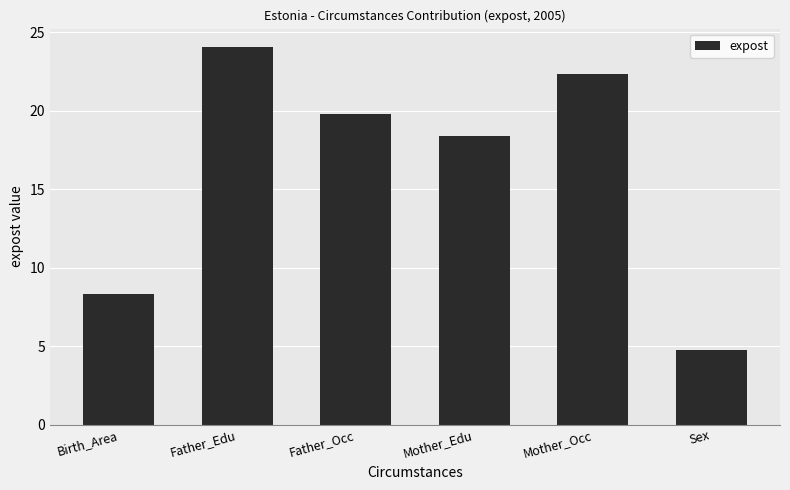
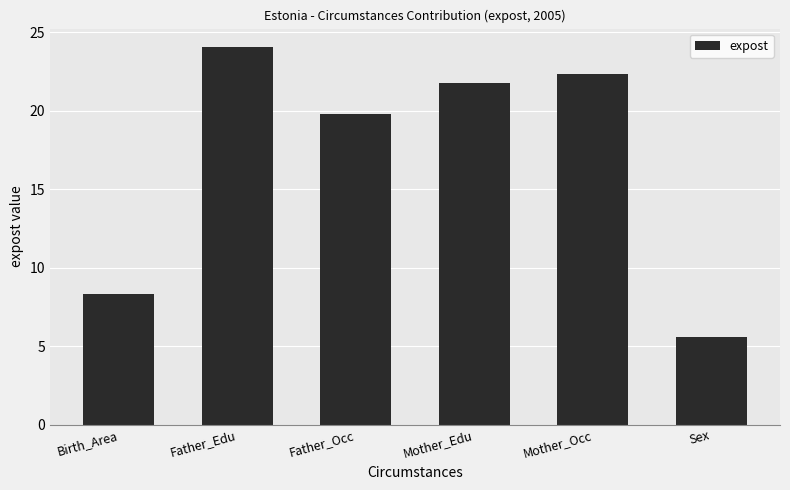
  {
    "Birth_Area": 8.3,
    "Father_Edu": 24.0,
    "Father_Occ": 19.8,
-   "Mother_Edu": 18.4,
+   "Mother_Edu": 21.8,
    "Mother_Occ": 22.4,
-   "Sex": 4.7
+   "Sex": 5.6
  }
